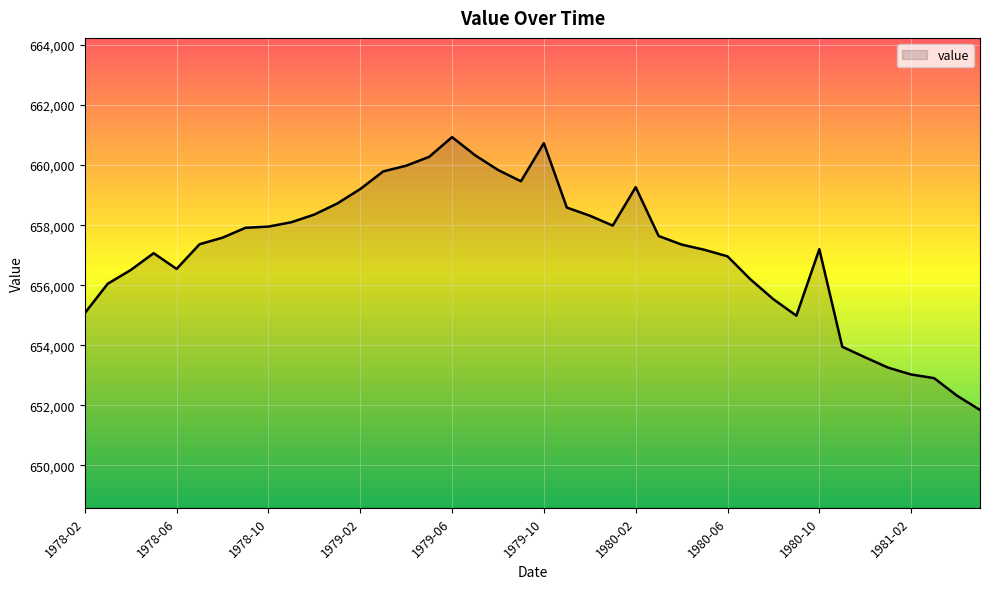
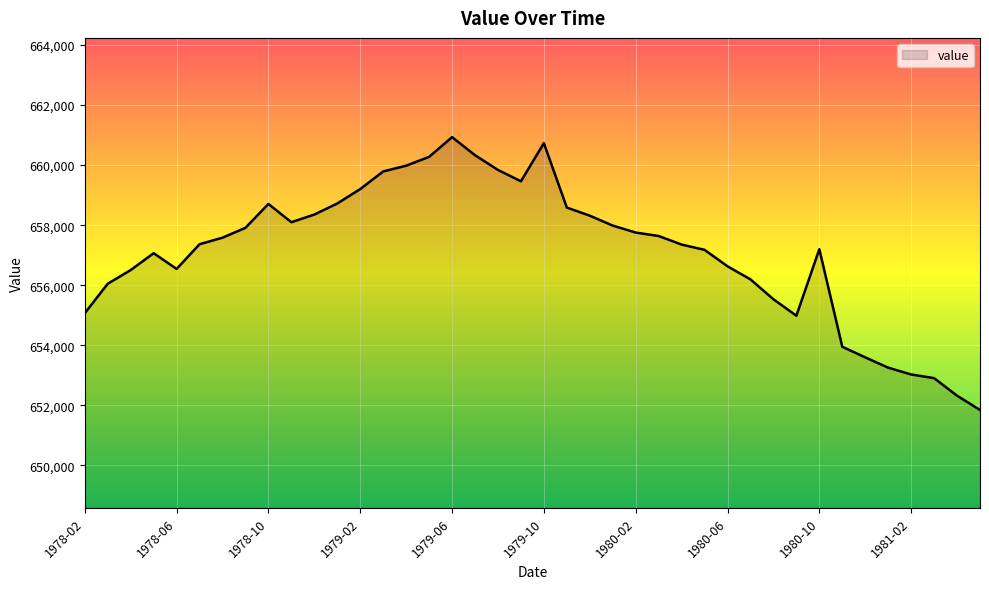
  {
    "1978-02": "655,100",
    "1978-06": "656,500",
-   "1978-10": "658,000",
+   "1978-10": "658,700",
    "1979-02": "659,200",
    "1979-06": "660,900",
    "1979-10": "660,700",
-   "1980-02": "659,300",
-   "1980-06": "657,000",
+   "1980-02": "657,800",
+   "1980-06": "656,600",
    "1980-10": "657,200",
    "1981-02": "653,000"
  }
